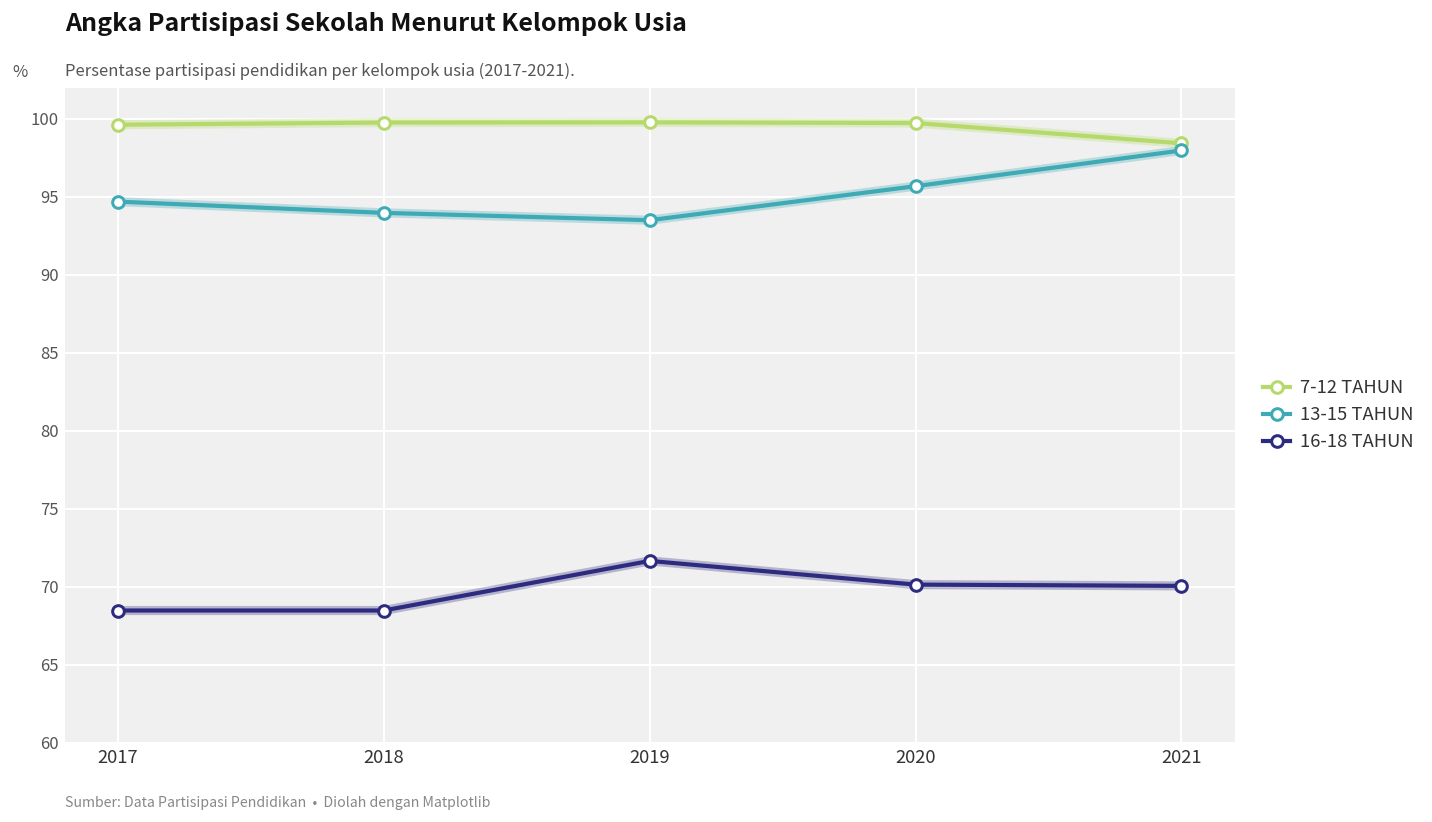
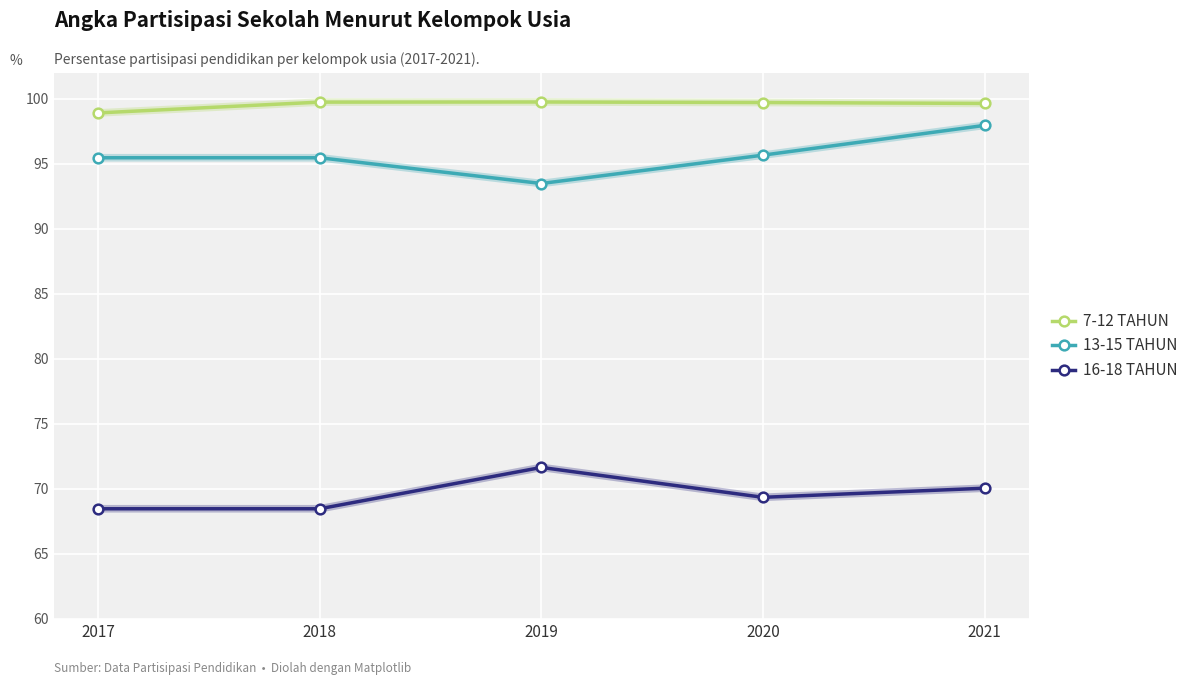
  {
    "7-12 TAHUN": {
-     "2017": 99.6,
+     "2017": 98.9,
      "2018": 99.8,
      "2019": 99.8,
      "2020": 99.7,
-     "2021": 98.4
+     "2021": 99.7
    },
    "13-15 TAHUN": {
-     "2017": 94.7,
-     "2018": 94.0,
+     "2017": 95.5,
+     "2018": 95.5,
      "2019": 93.5,
      "2020": 95.7,
      "2021": 98.0
    },
    "16-18 TAHUN": {
      "2017": 68.5,
      "2018": 68.5,
      "2019": 71.7,
-     "2020": 70.1,
+     "2020": 69.4,
      "2021": 70.1
    }
  }
